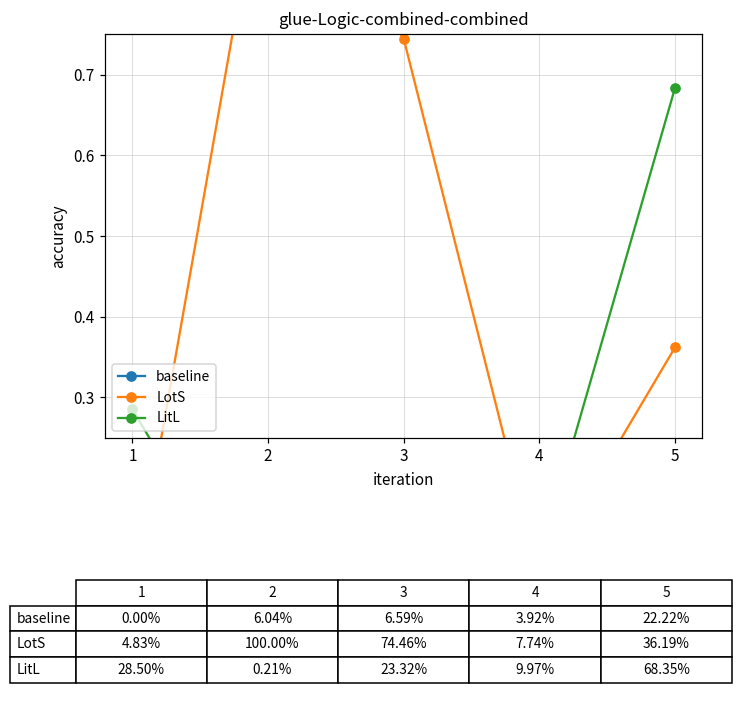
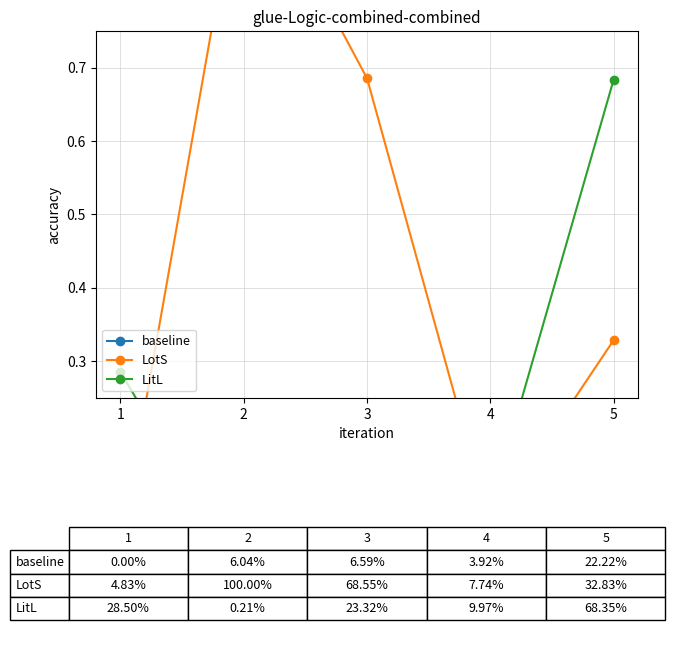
  {
    "LotS": {
-     "3": "74.46%",
-     "5": "36.19%"
+     "3": "68.55%",
+     "5": "32.83%"
    },
    "LitL": {
      "5": "0.68"
    }
  }
